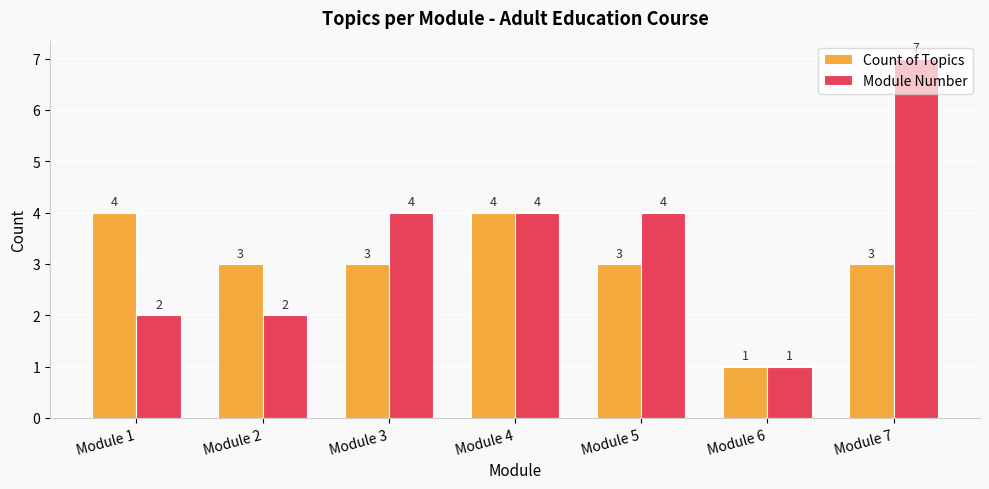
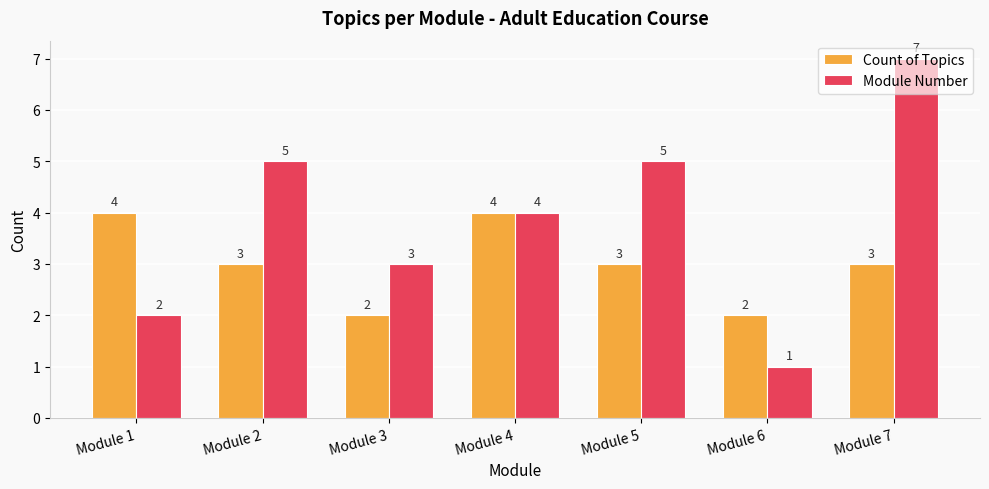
  {
    "Count of Topics": {
      "Module 1": 4,
      "Module 2": 3,
-     "Module 3": 3,
+     "Module 3": 2,
      "Module 4": 4,
      "Module 5": 3,
-     "Module 6": 1,
+     "Module 6": 2,
      "Module 7": 3
    },
    "Module Number": {
      "Module 1": 2,
-     "Module 2": 2,
-     "Module 3": 4,
+     "Module 2": 5,
+     "Module 3": 3,
      "Module 4": 4,
-     "Module 5": 4,
+     "Module 5": 5,
      "Module 6": 1
    }
  }
